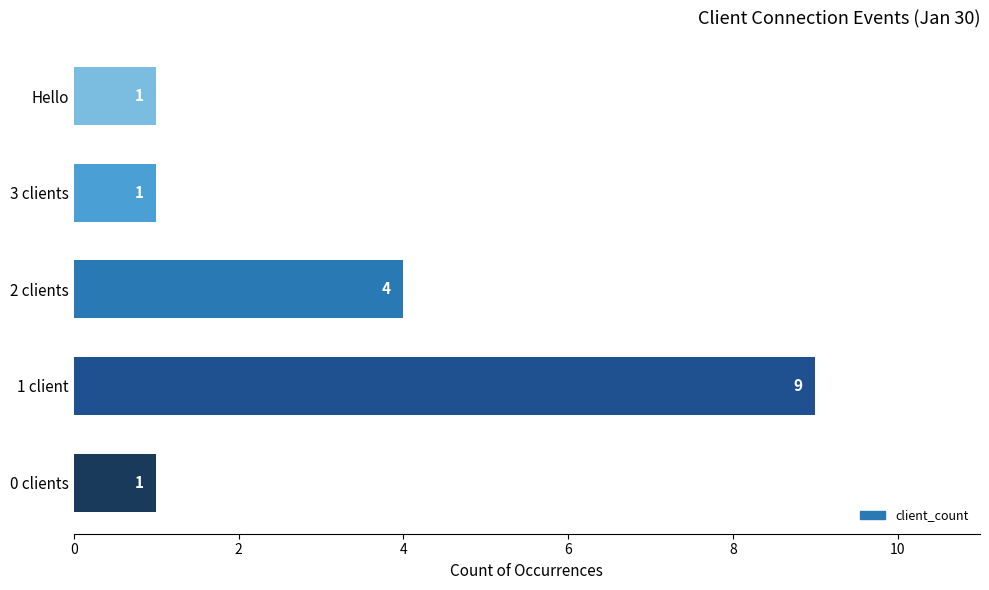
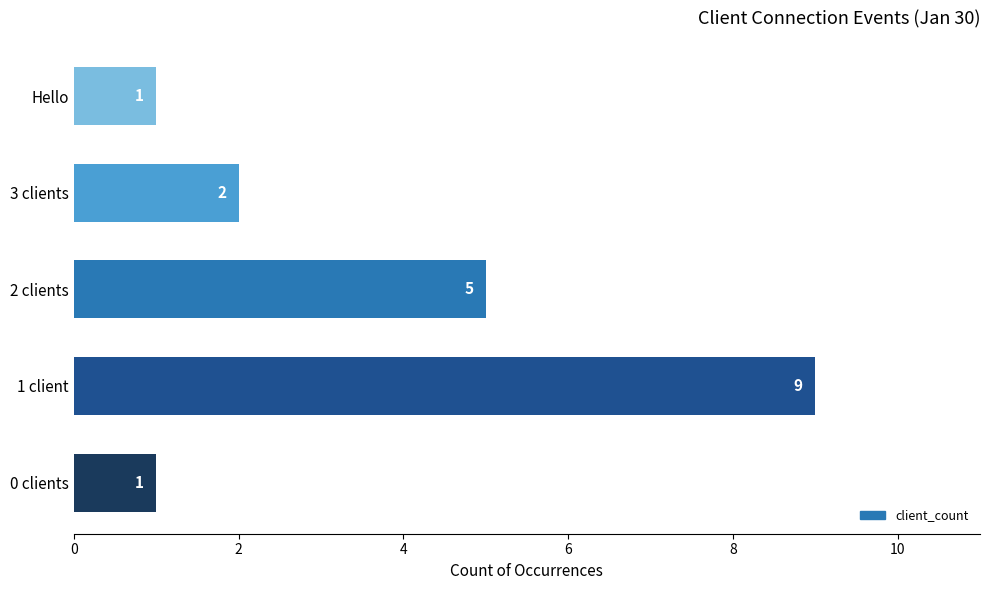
  {
    "Hello": 1,
-   "3 clients": 1,
-   "2 clients": 4,
+   "3 clients": 2,
+   "2 clients": 5,
    "1 client": 9,
    "0 clients": 1
  }
